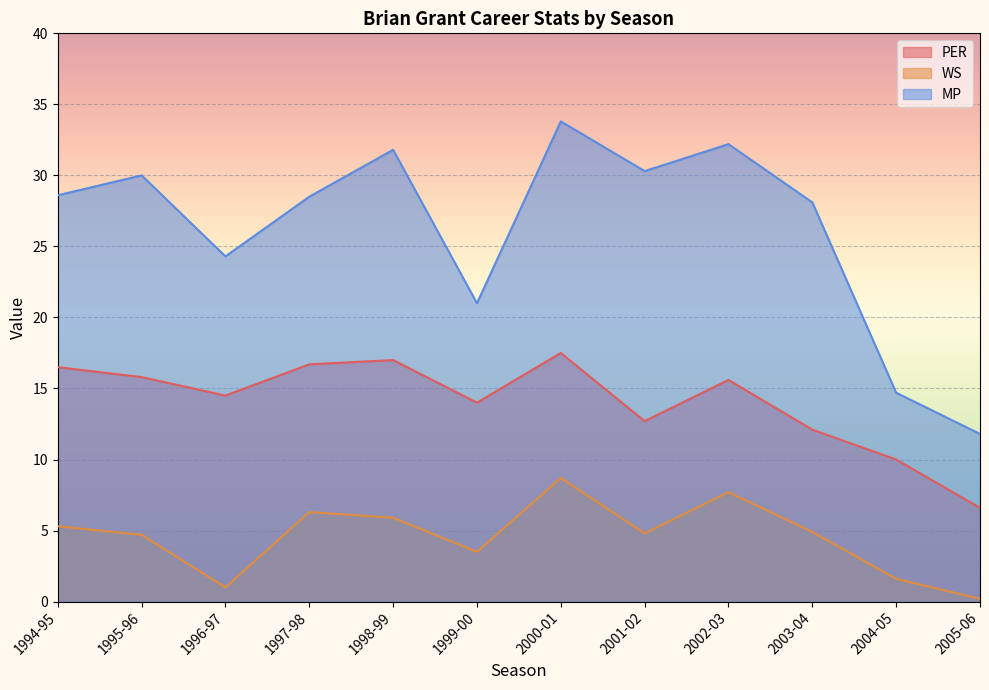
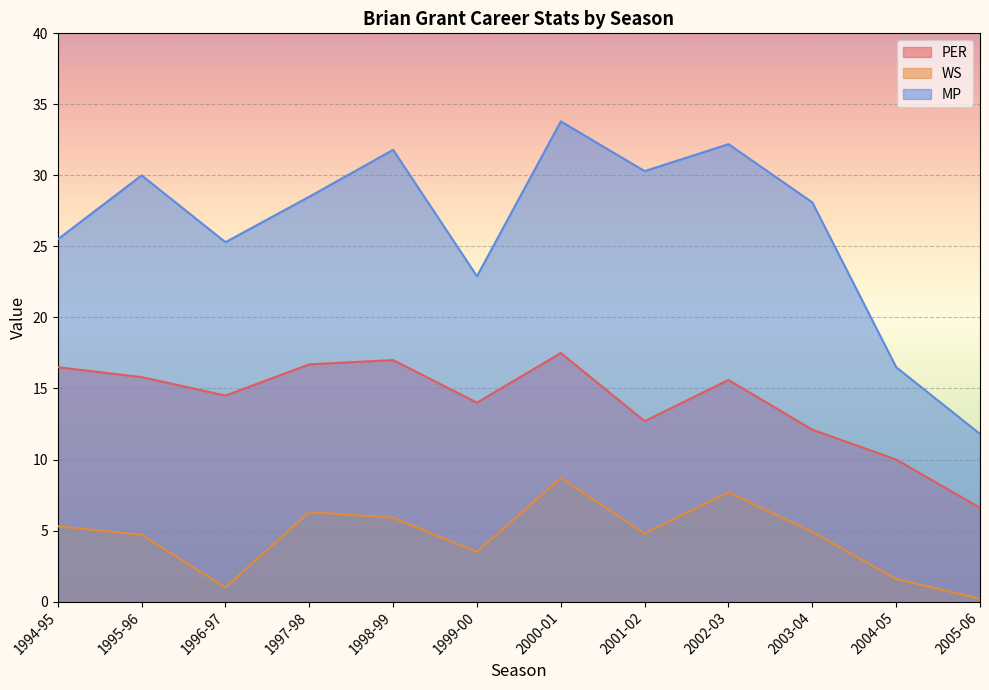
  {
    "MP": {
-     "1994-95": 28.6,
+     "1994-95": 25.5,
      "1995-96": 30.0,
-     "1996-97": 24.3,
+     "1996-97": 25.3,
      "1997-98": 28.5,
      "1998-99": 31.8,
-     "1999-00": 21.0,
+     "1999-00": 22.9,
      "2000-01": 33.8,
      "2001-02": 30.3,
      "2002-03": 32.2,
      "2003-04": 28.1,
-     "2004-05": 14.7,
+     "2004-05": 16.5,
      "2005-06": 11.8
    }
  }
